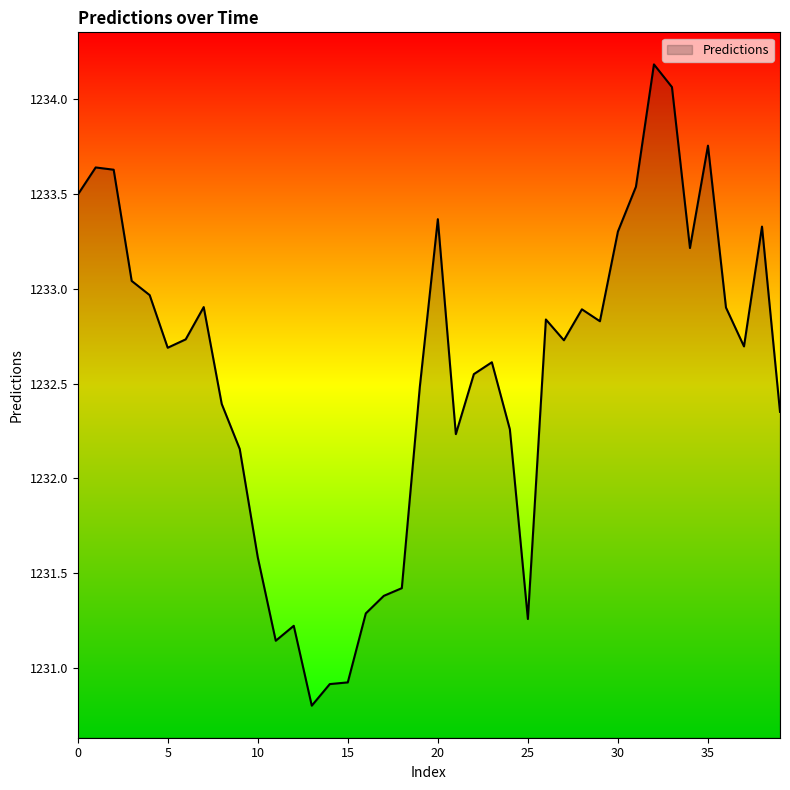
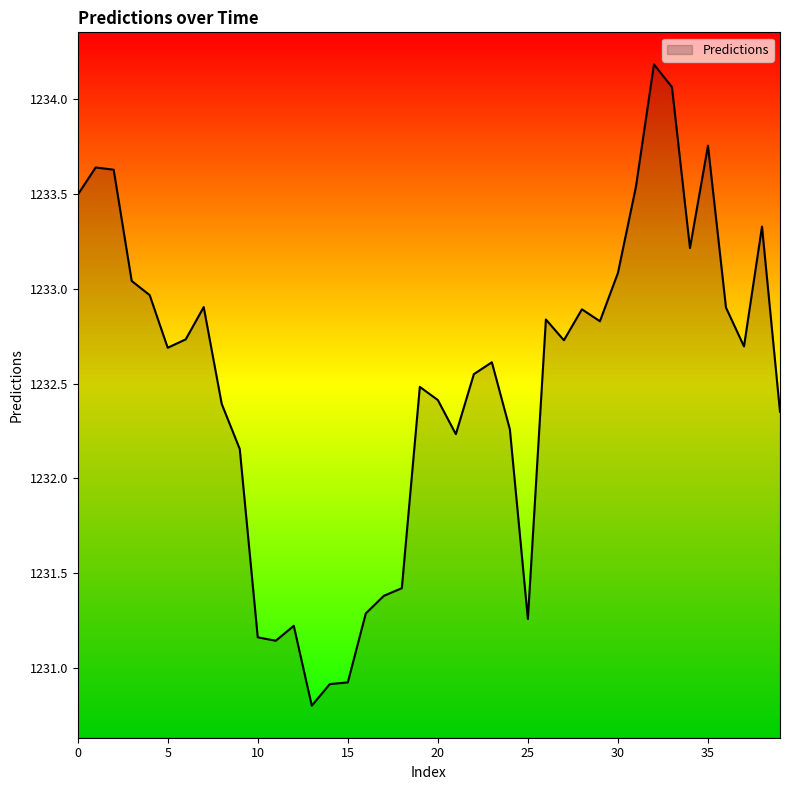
  {
    "0": 1233.50,
    "5": 1232.69,
-   "10": 1231.58,
+   "10": 1231.16,
    "15": 1230.92,
-   "20": 1233.37,
+   "20": 1232.41,
    "25": 1231.26,
-   "30": 1233.30,
+   "30": 1233.08,
    "35": 1233.76
  }
